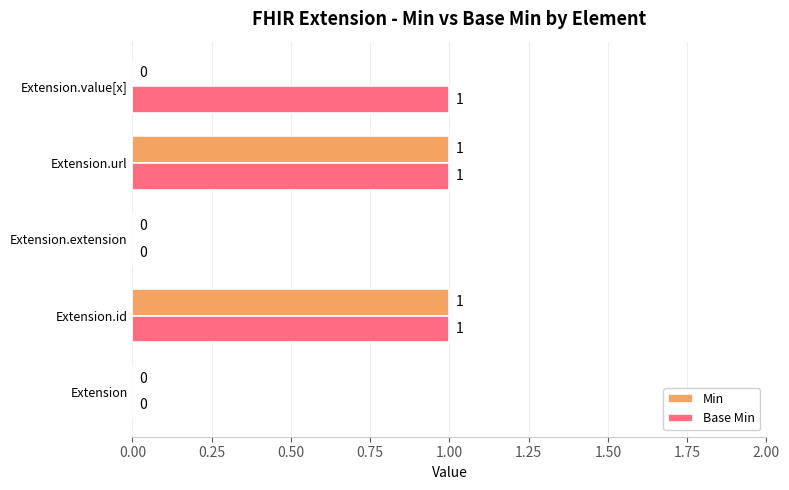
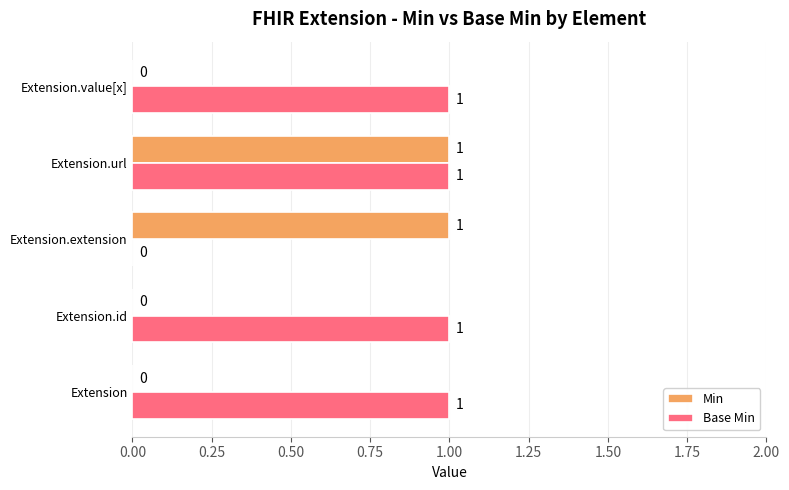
  {
    "Min": {
      "Extension.value[x]": 0,
      "Extension.url": 1,
-     "Extension.extension": 0,
-     "Extension.id": 1,
+     "Extension.extension": 1,
+     "Extension.id": 0,
      "Extension": 0
    },
    "Base Min": {
      "Extension.value[x]": 1,
      "Extension.url": 1,
      "Extension.extension": 0,
      "Extension.id": 1,
-     "Extension": 0
+     "Extension": 1
    }
  }
